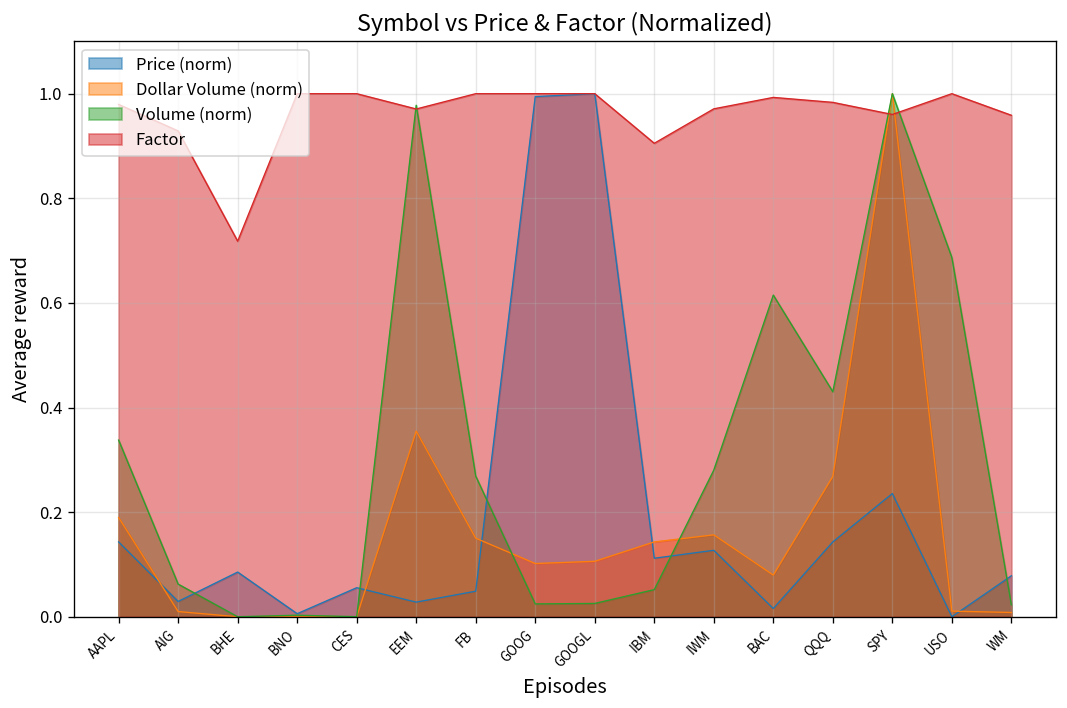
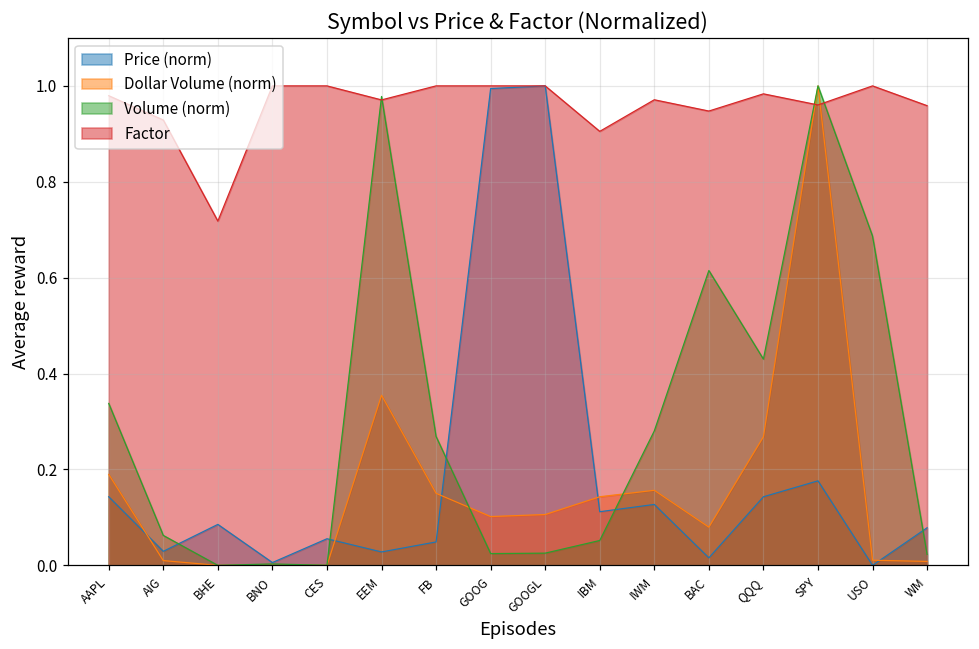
  {
    "Price (norm)": {
      "AAPL": 0.14,
      "AIG": 0.03,
      "BHE": 0.09,
      "CES": 0.06,
      "EEM": 0.03,
      "FB": 0.05,
      "IBM": 0.11,
      "IWM": 0.13,
      "BAC": 0.02,
      "QQQ": 0.14,
-     "SPY": 0.24,
+     "SPY": 0.18,
      "USO": 0.00,
      "WM": 0.08
    },
    "Dollar Volume (norm)": {
      "AAPL": 0.19,
      "AIG": 0.01,
      "EEM": 0.35,
      "FB": 0.15,
      "GOOG": 0.10,
      "GOOGL": 0.11,
      "IBM": 0.14,
      "IWM": 0.16,
      "BAC": 0.08,
      "QQQ": 0.27,
      "USO": 0.01,
      "WM": 0.01
    },
    "Volume (norm)": {
      "AAPL": 0.34,
      "AIG": 0.06,
      "EEM": 0.98,
      "FB": 0.27,
      "GOOG": 0.02,
      "GOOGL": 0.03,
      "IBM": 0.05,
      "IWM": 0.28,
      "BAC": 0.61,
      "QQQ": 0.43,
      "USO": 0.69,
      "WM": 0.02
    },
    "Factor": {
      "BHE": 0.72,
      "CES": 1.00,
      "EEM": 0.97,
      "FB": 1.00,
      "IBM": 0.91,
      "IWM": 0.97,
-     "BAC": 0.99,
+     "BAC": 0.95,
      "QQQ": 0.98,
      "SPY": 0.96,
      "USO": 1.00,
      "WM": 0.96
    }
  }
